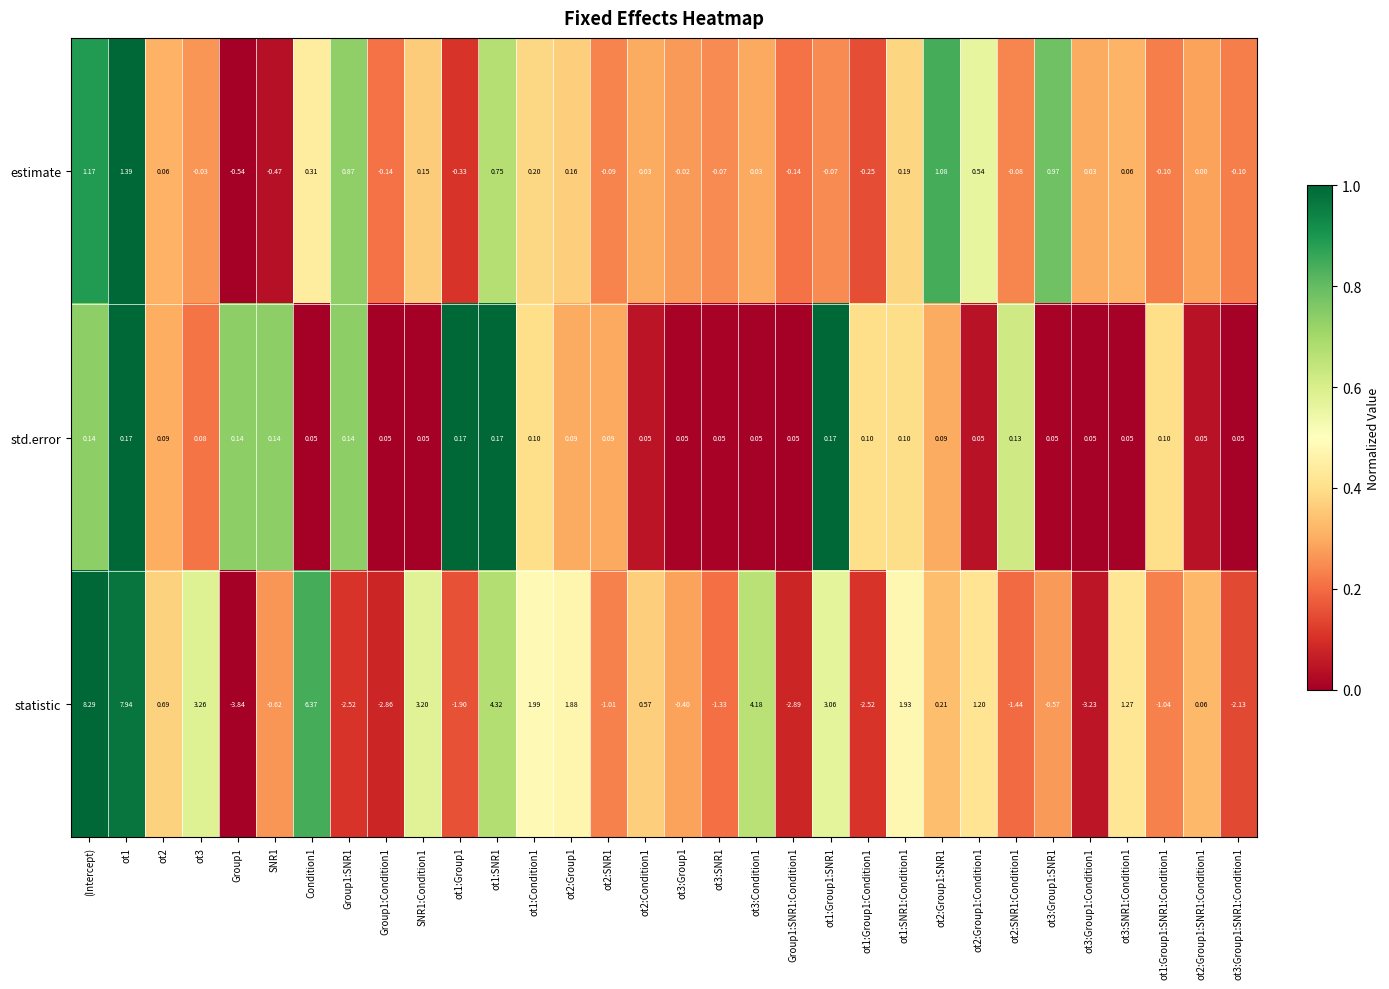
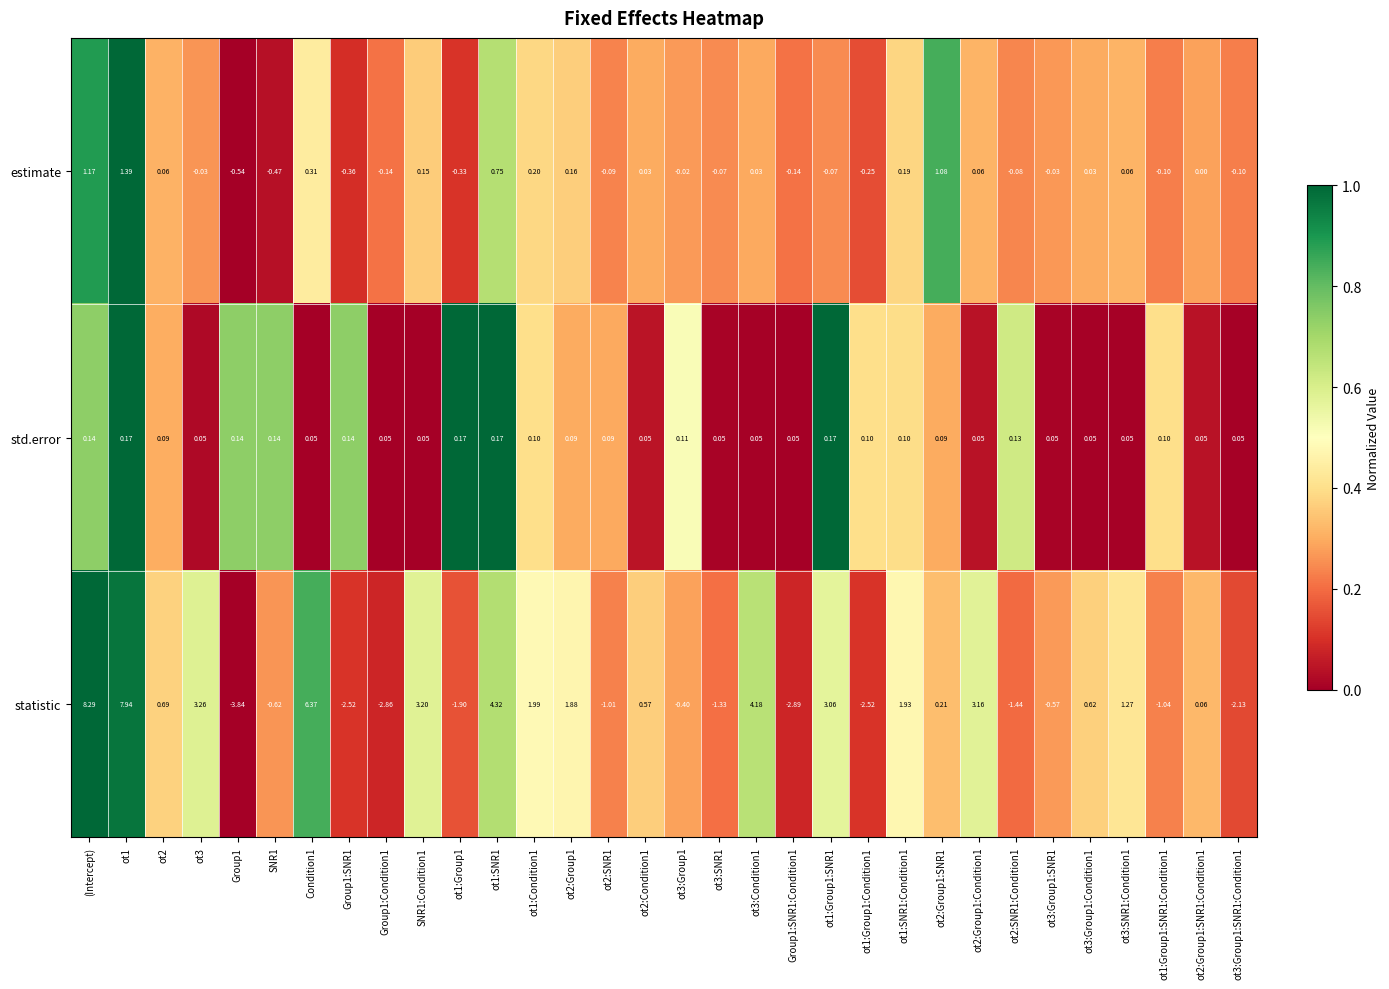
  {
    "estimate": {
      "(Intercept)": 1.17,
      "ot1": 1.39,
      "ot2": 0.06,
      "ot3": -0.03,
      "Group1": -0.54,
      "SNR1": -0.47,
      "Condition1": 0.31,
-     "Group1:SNR1": 0.87,
+     "Group1:SNR1": -0.36,
      "Group1:Condition1": -0.14,
      "SNR1:Condition1": 0.15,
      "ot1:Group1": -0.33,
      "ot1:SNR1": 0.75,
      "ot1:Condition1": 0.20,
      "ot2:Group1": 0.16,
      "ot2:SNR1": -0.09,
      "ot2:Condition1": 0.03,
      "ot3:Group1": -0.02,
      "ot3:SNR1": -0.07,
      "ot3:Condition1": 0.03,
      "Group1:SNR1:Condition1": -0.14,
      "ot1:Group1:SNR1": -0.07,
      "ot1:Group1:Condition1": -0.25,
      "ot1:SNR1:Condition1": 0.19,
      "ot2:Group1:SNR1": 1.08,
-     "ot2:Group1:Condition1": 0.54,
+     "ot2:Group1:Condition1": 0.06,
      "ot2:SNR1:Condition1": -0.08,
-     "ot3:Group1:SNR1": 0.97,
+     "ot3:Group1:SNR1": -0.03,
      "ot3:Group1:Condition1": 0.03,
      "ot3:SNR1:Condition1": 0.06,
      "ot1:Group1:SNR1:Condition1": -0.10,
      "ot2:Group1:SNR1:Condition1": 0.00,
      "ot3:Group1:SNR1:Condition1": -0.10
    },
    "std.error": {
      "(Intercept)": 0.14,
      "ot1": 0.17,
      "ot2": 0.09,
-     "ot3": 0.08,
+     "ot3": 0.05,
      "Group1": 0.14,
      "SNR1": 0.14,
      "Condition1": 0.05,
      "Group1:SNR1": 0.14,
      "Group1:Condition1": 0.05,
      "SNR1:Condition1": 0.05,
      "ot1:Group1": 0.17,
      "ot1:SNR1": 0.17,
      "ot1:Condition1": 0.10,
      "ot2:Group1": 0.09,
      "ot2:SNR1": 0.09,
      "ot2:Condition1": 0.05,
-     "ot3:Group1": 0.05,
+     "ot3:Group1": 0.11,
      "ot3:SNR1": 0.05,
      "ot3:Condition1": 0.05,
      "Group1:SNR1:Condition1": 0.05,
      "ot1:Group1:SNR1": 0.17,
      "ot1:Group1:Condition1": 0.10,
      "ot1:SNR1:Condition1": 0.10,
      "ot2:Group1:SNR1": 0.09,
      "ot2:Group1:Condition1": 0.05,
      "ot2:SNR1:Condition1": 0.13,
      "ot3:Group1:SNR1": 0.05,
      "ot3:Group1:Condition1": 0.05,
      "ot3:SNR1:Condition1": 0.05,
      "ot1:Group1:SNR1:Condition1": 0.10,
      "ot2:Group1:SNR1:Condition1": 0.05,
      "ot3:Group1:SNR1:Condition1": 0.05
    },
    "statistic": {
      "(Intercept)": 8.29,
      "ot1": 7.94,
      "ot2": 0.69,
      "ot3": 3.26,
      "Group1": -3.84,
      "SNR1": -0.62,
      "Condition1": 6.37,
      "Group1:SNR1": -2.52,
      "Group1:Condition1": -2.86,
      "SNR1:Condition1": 3.20,
      "ot1:Group1": -1.90,
      "ot1:SNR1": 4.32,
      "ot1:Condition1": 1.99,
      "ot2:Group1": 1.88,
      "ot2:SNR1": -1.01,
      "ot2:Condition1": 0.57,
      "ot3:Group1": -0.40,
      "ot3:SNR1": -1.33,
      "ot3:Condition1": 4.18,
      "Group1:SNR1:Condition1": -2.89,
      "ot1:Group1:SNR1": 3.06,
      "ot1:Group1:Condition1": -2.52,
      "ot1:SNR1:Condition1": 1.93,
      "ot2:Group1:SNR1": 0.21,
-     "ot2:Group1:Condition1": 1.20,
+     "ot2:Group1:Condition1": 3.16,
      "ot2:SNR1:Condition1": -1.44,
      "ot3:Group1:SNR1": -0.57,
-     "ot3:Group1:Condition1": -3.23,
+     "ot3:Group1:Condition1": 0.62,
      "ot3:SNR1:Condition1": 1.27,
      "ot1:Group1:SNR1:Condition1": -1.04,
      "ot2:Group1:SNR1:Condition1": 0.06,
      "ot3:Group1:SNR1:Condition1": -2.13
    }
  }
